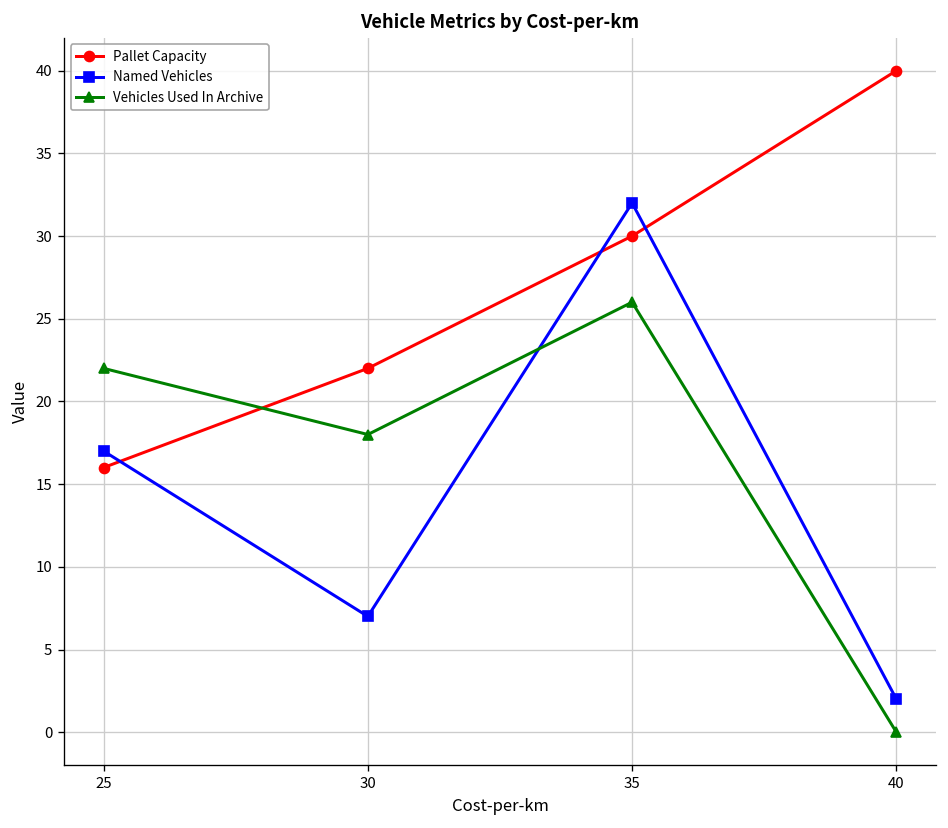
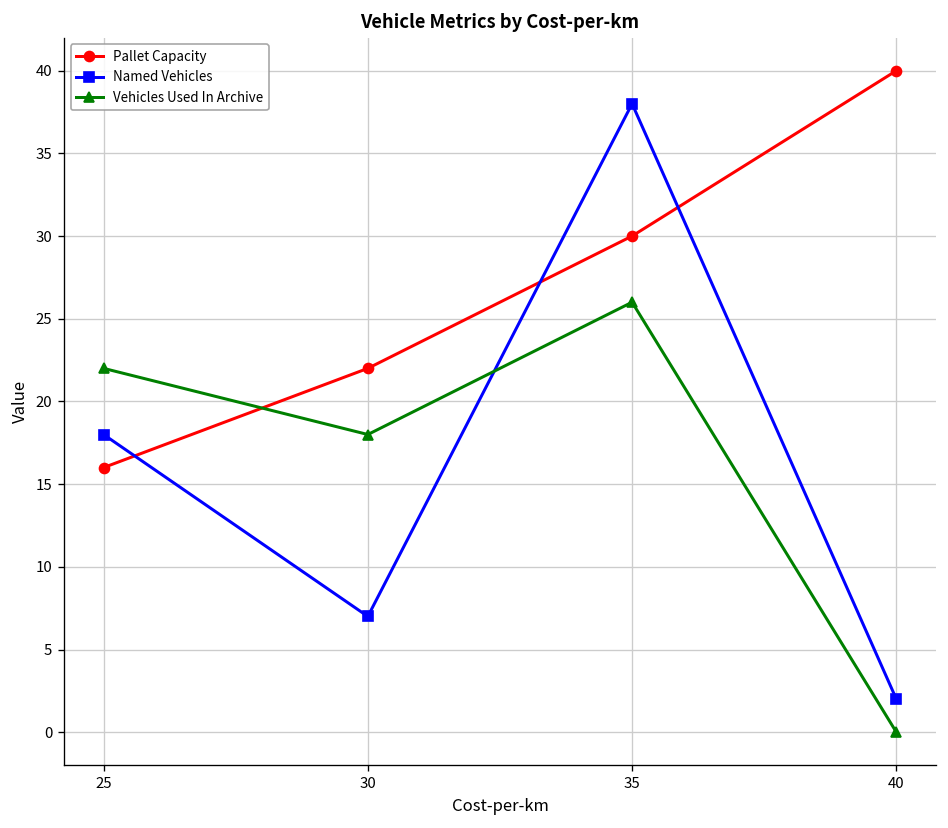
  {
    "Pallet Capacity": {
      "25": 16,
      "30": 22,
      "35": 30,
      "40": 40
    },
    "Named Vehicles": {
-     "25": 17,
+     "25": 18,
      "30": 7,
-     "35": 32,
+     "35": 38,
      "40": 2
    },
    "Vehicles Used In Archive": {
      "25": 22,
      "30": 18,
      "35": 26,
      "40": 0
    }
  }
